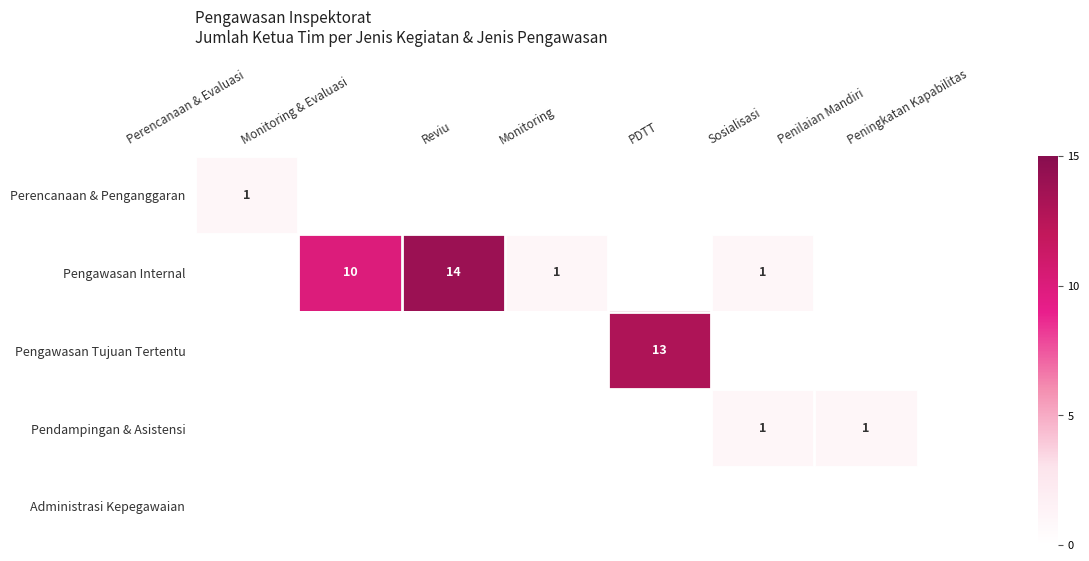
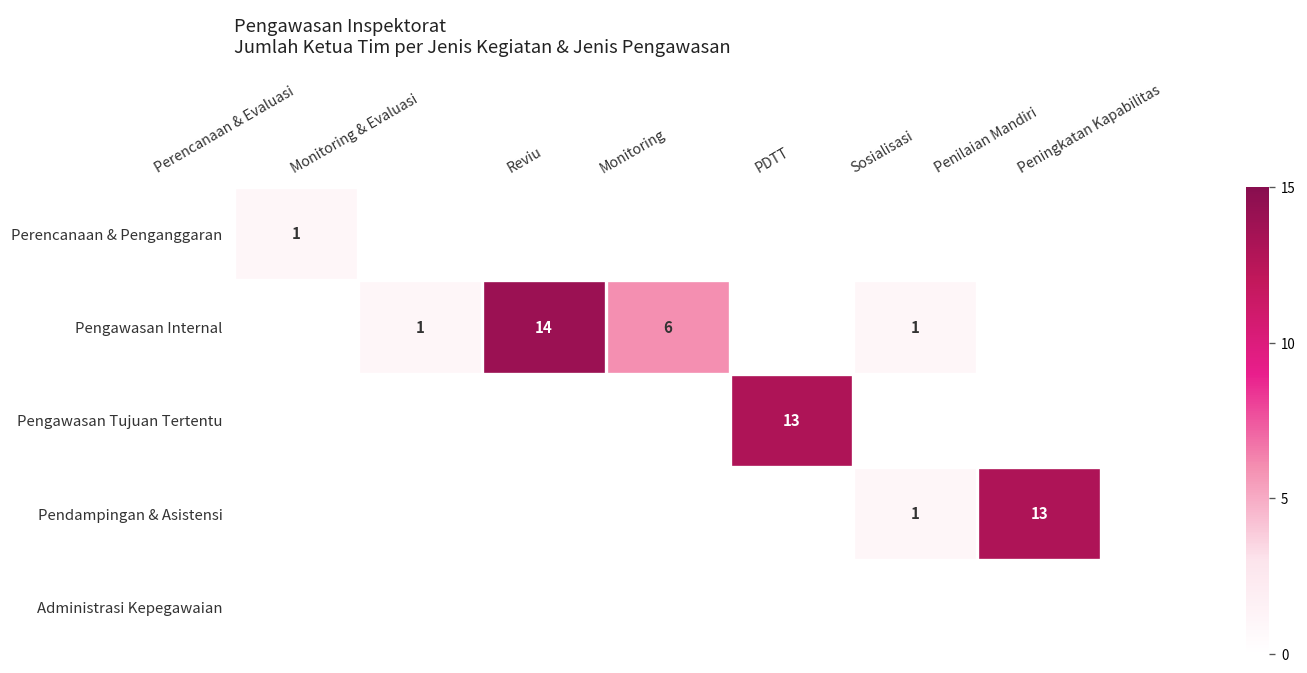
  {
    "Perencanaan & Penganggaran": {
      "Perencanaan & Evaluasi": 1
    },
    "Pengawasan Internal": {
-     "Monitoring & Evaluasi": 10,
+     "Monitoring & Evaluasi": 1,
      "Reviu": 14,
-     "Monitoring": 1,
+     "Monitoring": 6,
      "Sosialisasi": 1
    },
    "Pengawasan Tujuan Tertentu": {
      "PDTT": 13
    },
    "Pendampingan & Asistensi": {
      "Sosialisasi": 1,
-     "Penilaian Mandiri": 1
+     "Penilaian Mandiri": 13
    }
  }
